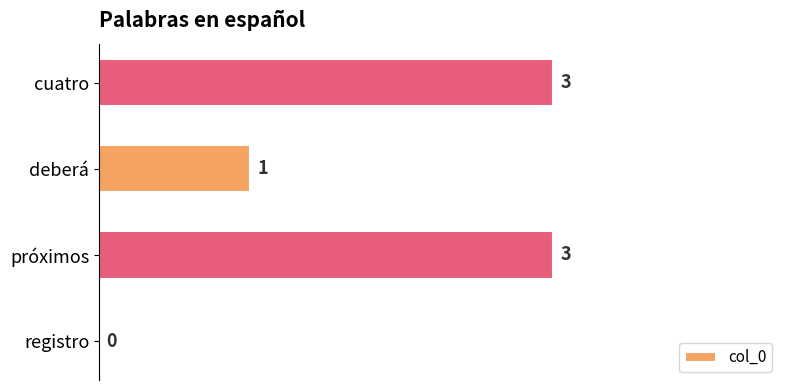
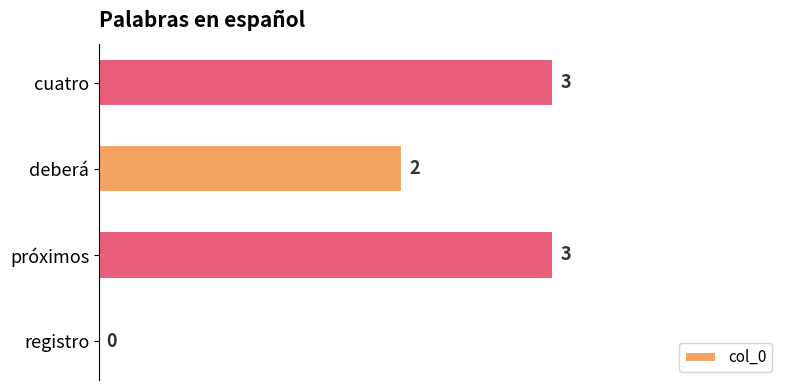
  {
    "cuatro": 3,
-   "deberá": 1,
+   "deberá": 2,
    "próximos": 3,
    "registro": 0
  }
